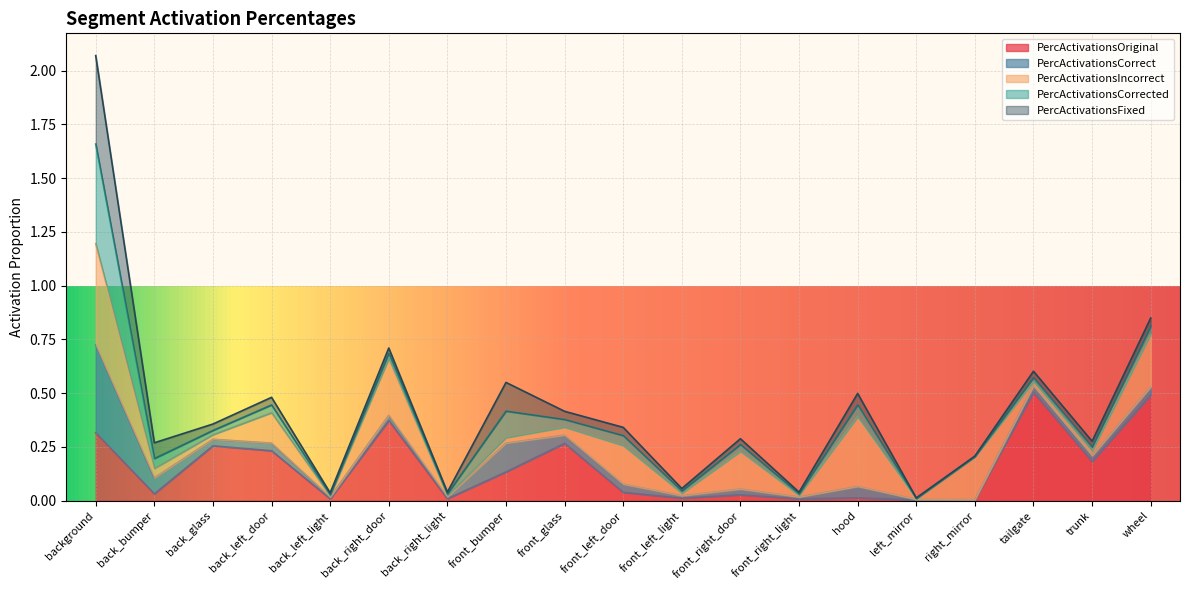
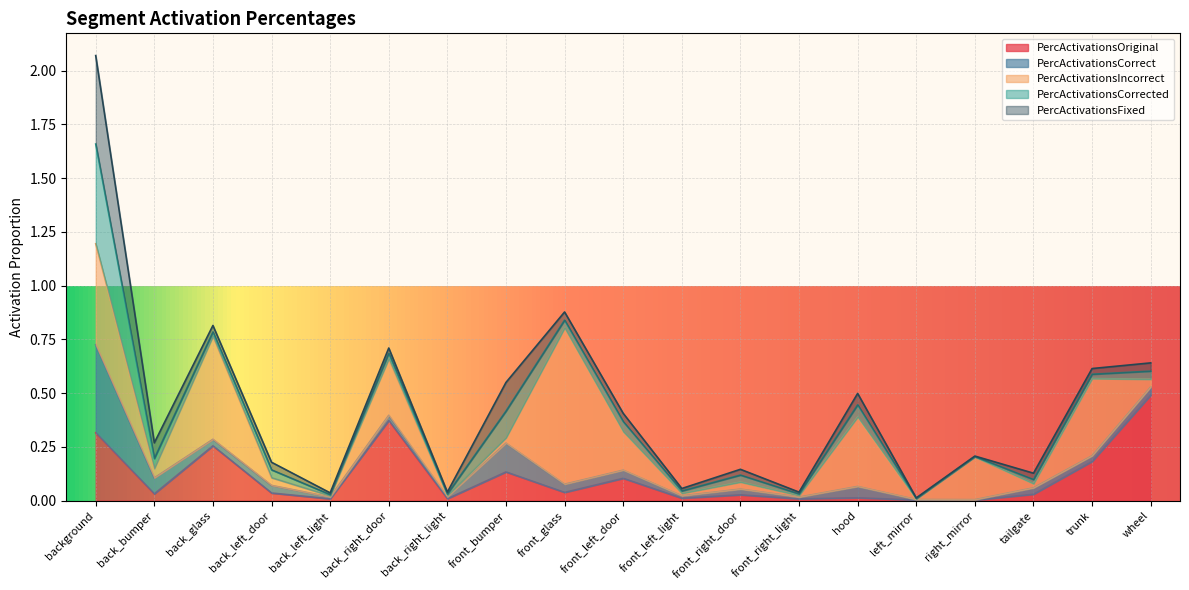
  {
    "PercActivationsOriginal": {
      "background": 0.32,
      "back_bumper": 0.03,
      "back_glass": 0.25,
-     "back_left_door": 0.23,
+     "back_left_door": 0.04,
      "back_right_door": 0.37,
      "front_bumper": 0.13,
-     "front_glass": 0.27,
-     "front_left_door": 0.04,
+     "front_glass": 0.04,
+     "front_left_door": 0.10,
      "front_right_door": 0.03,
      "hood": 0.01,
-     "tailgate": 0.50,
+     "tailgate": 0.03,
      "trunk": 0.18,
      "wheel": 0.49
    },
    "PercActivationsIncorrect": {
      "background": 0.47,
      "back_bumper": 0.04,
-     "back_glass": 0.02,
-     "back_left_door": 0.14,
+     "back_glass": 0.48,
+     "back_left_door": 0.04,
      "back_right_door": 0.26,
      "front_bumper": 0.03,
-     "front_glass": 0.04,
+     "front_glass": 0.73,
      "front_left_door": 0.18,
-     "front_right_door": 0.18,
+     "front_right_door": 0.03,
      "hood": 0.32,
      "tailgate": 0.02,
-     "trunk": 0.02,
-     "wheel": 0.24
+     "trunk": 0.36,
+     "wheel": 0.04
    }
  }
